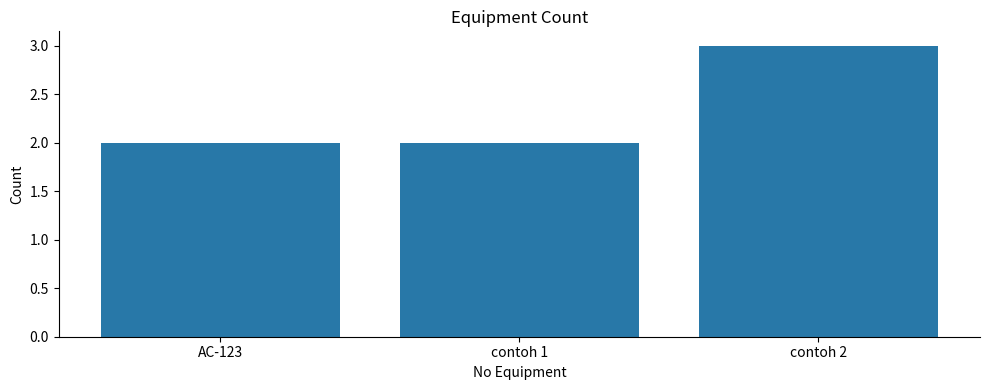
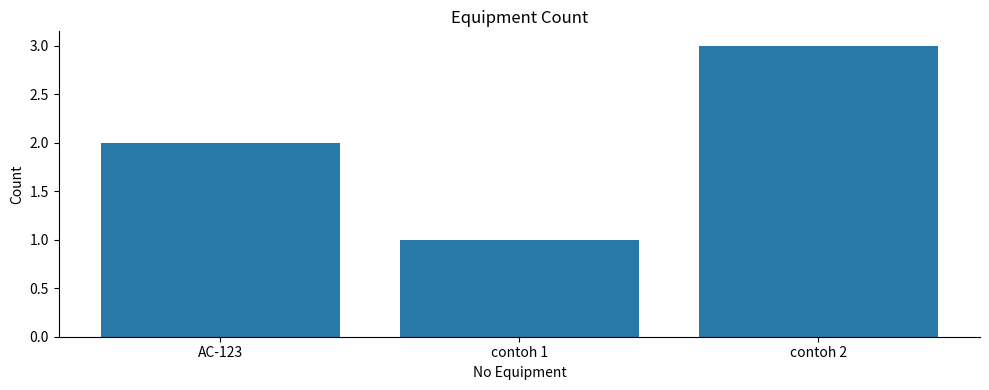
  {
    "AC-123": 2,
-   "contoh 1": 2,
+   "contoh 1": 1,
    "contoh 2": 3
  }
